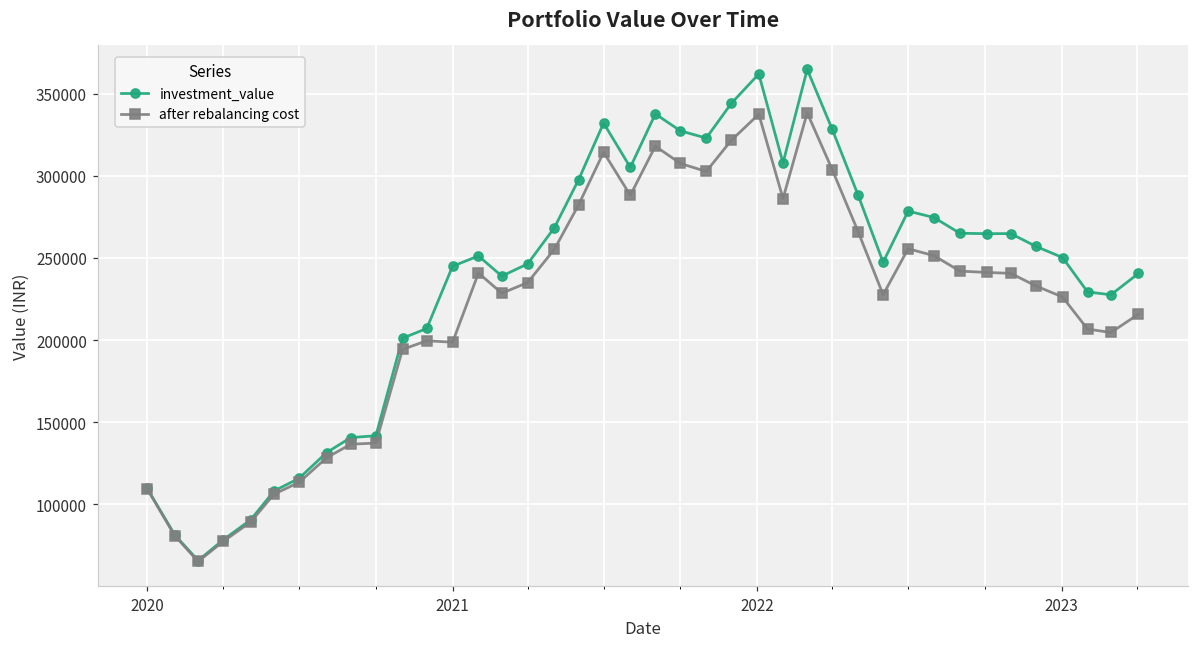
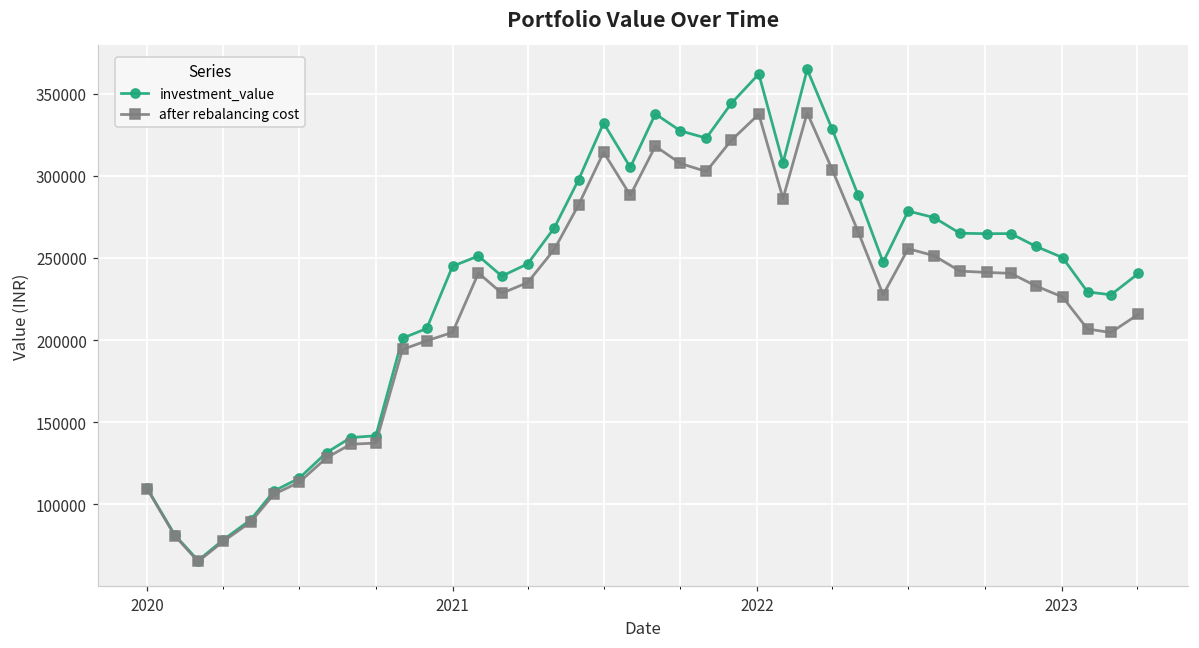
  {
    "investment_value": {
      "2021": 245000
    },
    "after rebalancing cost": {
-     "2021": 199000
+     "2021": 205000
    }
  }
